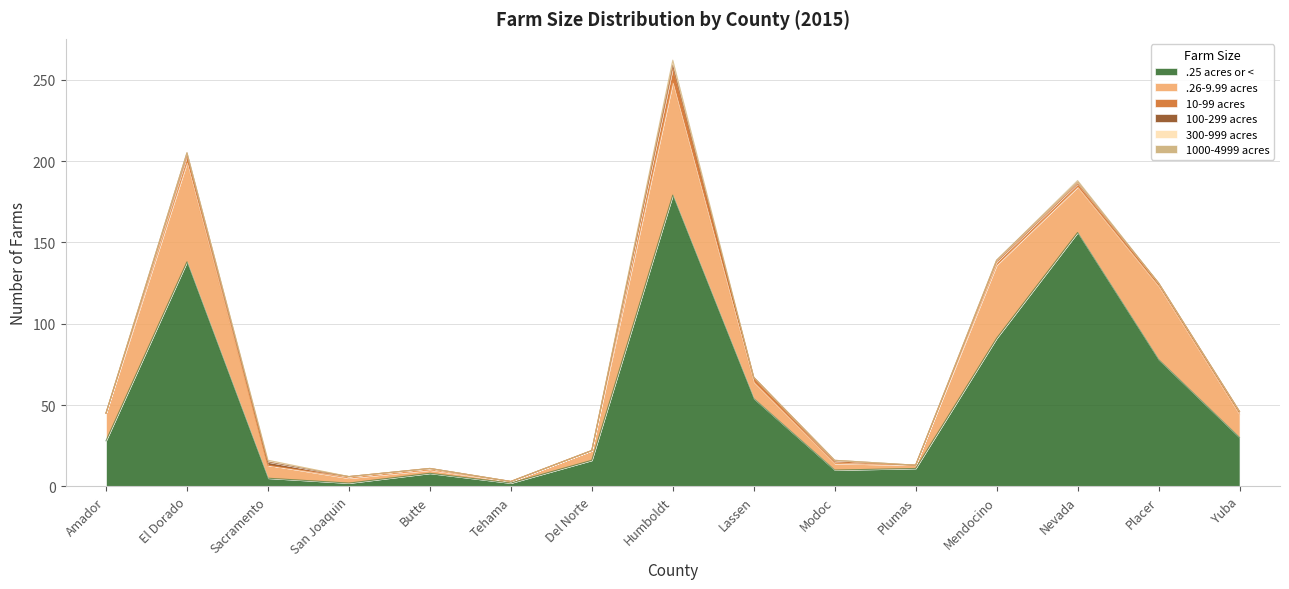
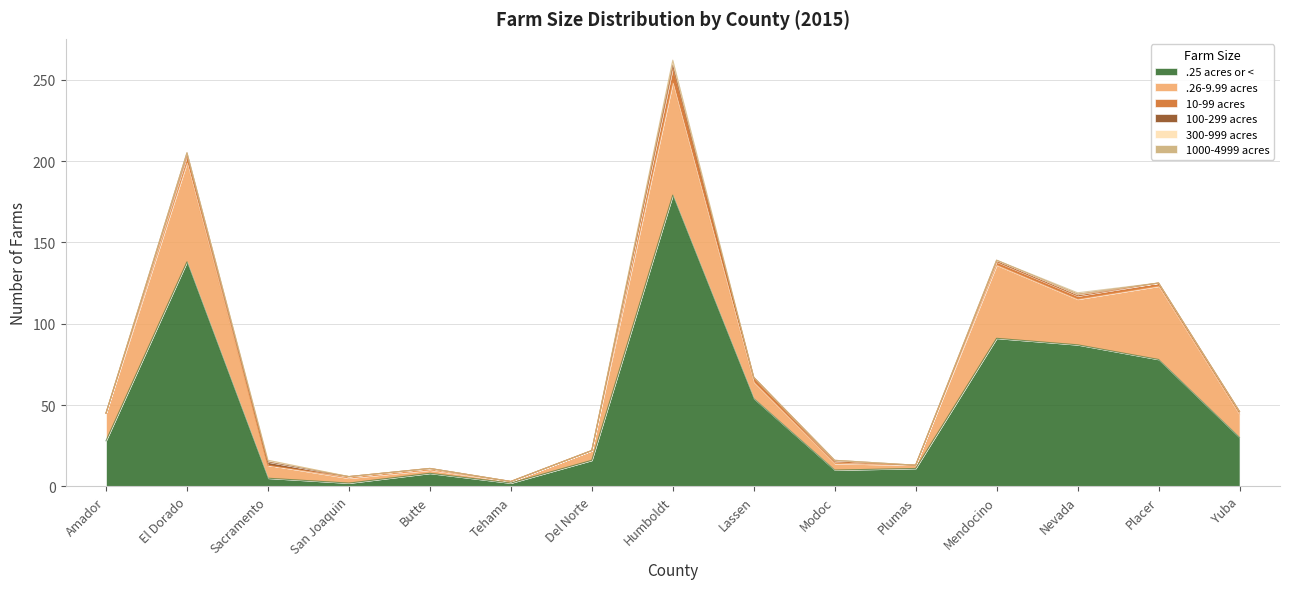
  {
    ".25 acres or <": {
      "Amador": 28,
      "El Dorado": 138,
      "Sacramento": 5,
      "San Joaquin": 2,
      "Butte": 8,
      "Del Norte": 16,
      "Humboldt": 179,
      "Lassen": 54,
      "Modoc": 10,
      "Plumas": 11,
      "Mendocino": 91,
-     "Nevada": 156,
+     "Nevada": 87,
      "Placer": 78,
      "Yuba": 30
    },
    "10-99 acres": {
      "El Dorado": 4,
      "Humboldt": 9
    },
    "100-299 acres": {
      "Humboldt": 2
    }
  }
